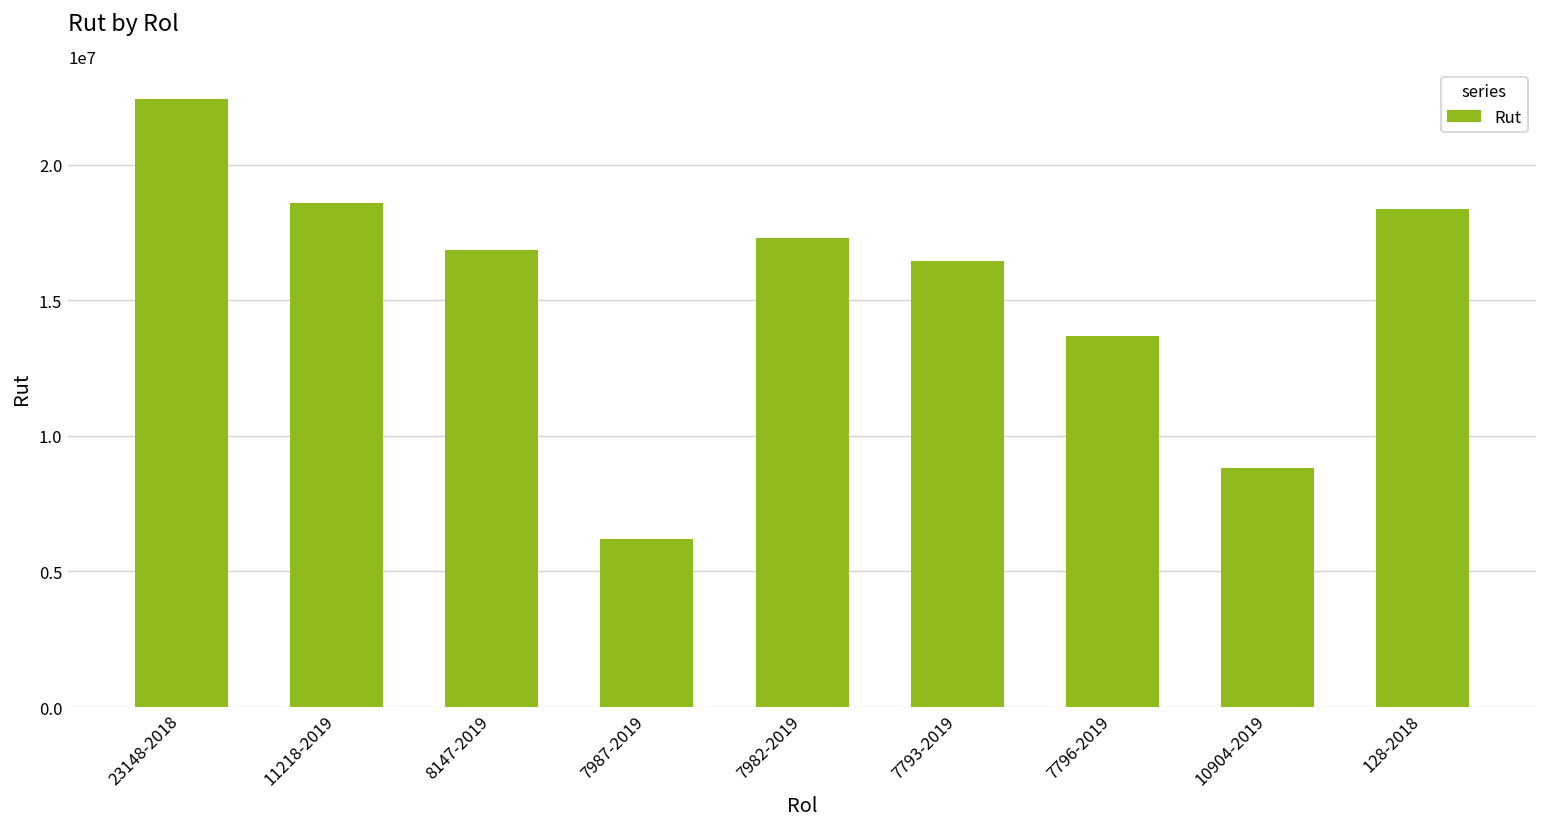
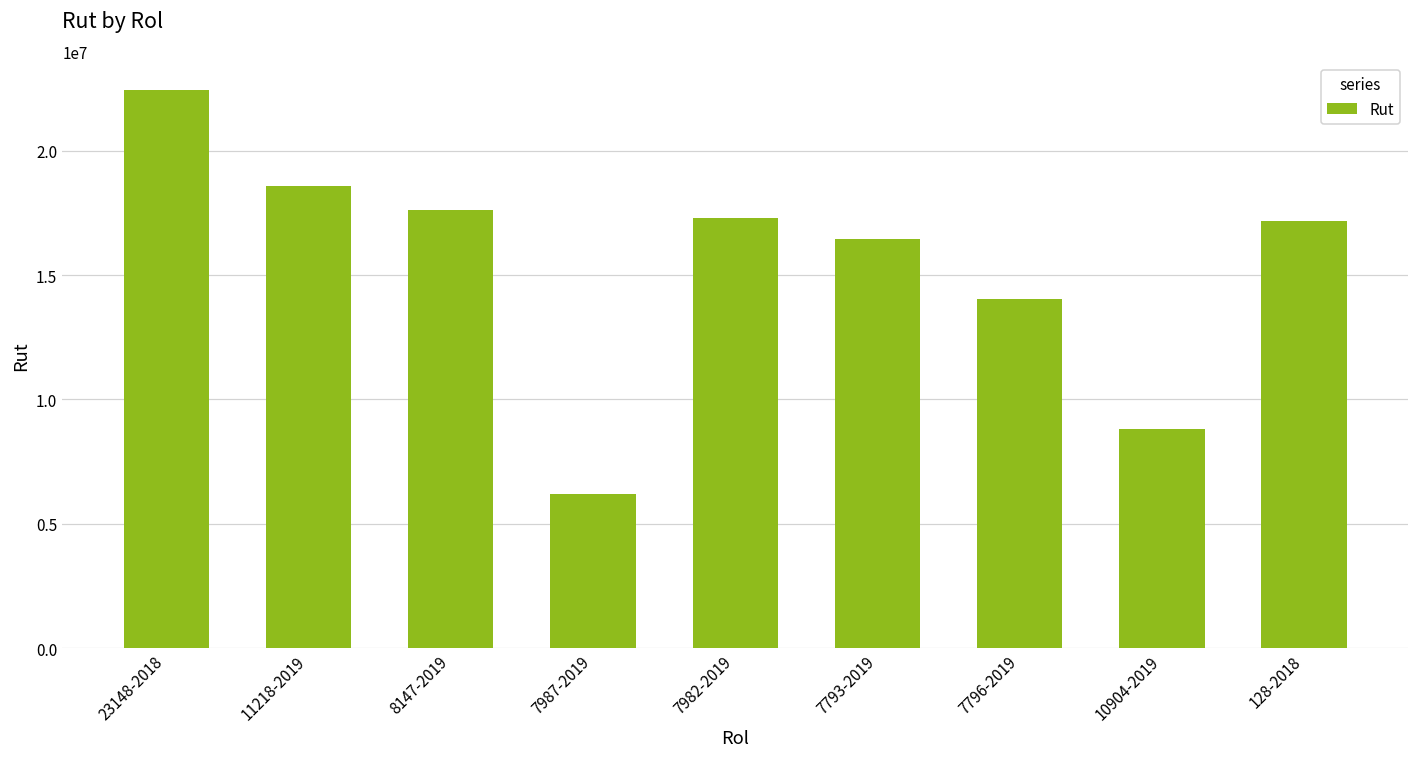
  {
    "23148-2018": 22400000,
    "11218-2019": 18600000,
-   "8147-2019": 16900000,
+   "8147-2019": 17600000,
    "7987-2019": 6200000,
    "7982-2019": 17300000,
    "7793-2019": 16400000,
-   "7796-2019": 13700000,
+   "7796-2019": 14000000,
    "10904-2019": 8800000,
-   "128-2018": 18400000
+   "128-2018": 17200000
  }
